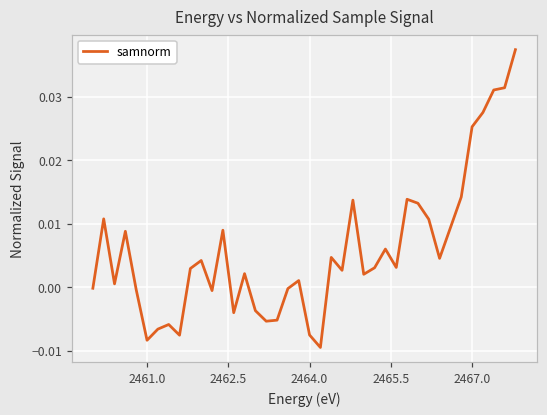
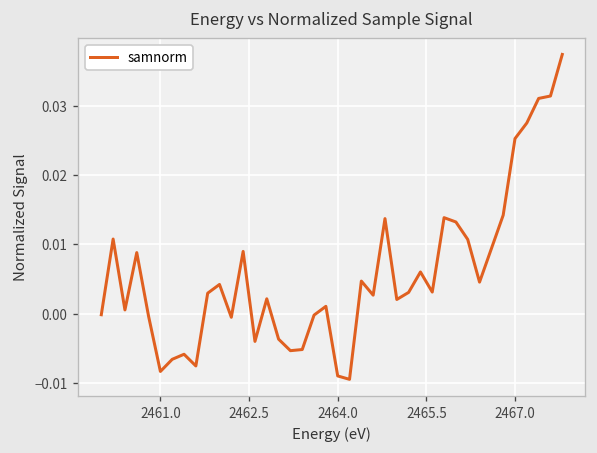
  {
    "2461.0": -0.008,
-   "2464.0": -0.007,
+   "2464.0": -0.009,
    "2467.0": 0.025
  }
